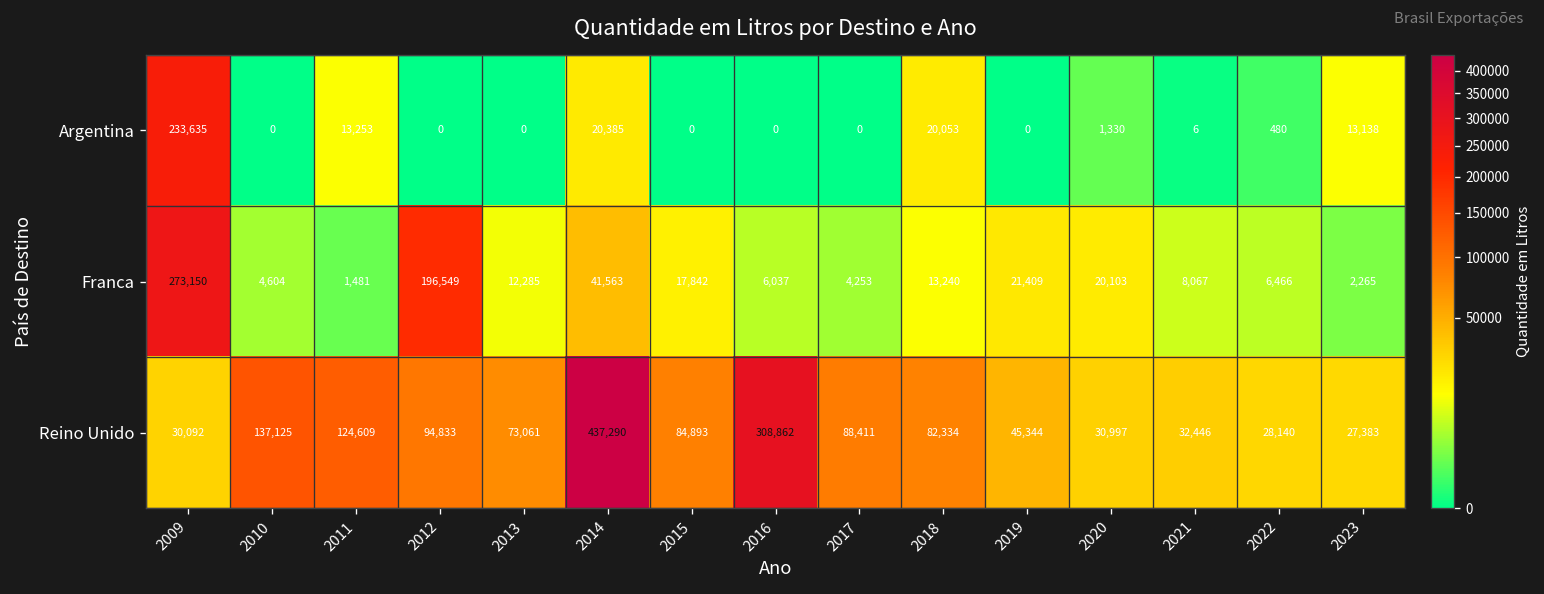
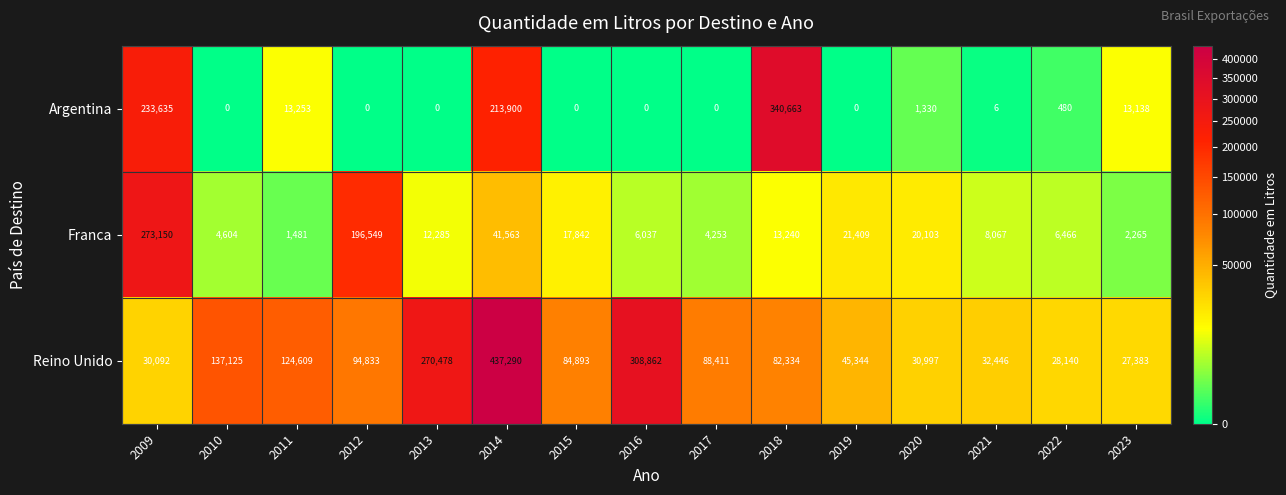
  {
    "Argentina": {
      "2009": "233,635",
      "2010": "0",
      "2011": "13,253",
      "2012": "0",
      "2013": "0",
-     "2014": "20,385",
+     "2014": "213,900",
      "2015": "0",
      "2016": "0",
      "2017": "0",
-     "2018": "20,053",
+     "2018": "340,663",
      "2019": "0",
      "2020": "1,330",
      "2021": "6",
      "2022": "480",
      "2023": "13,138"
    },
    "Franca": {
      "2009": "273,150",
      "2010": "4,604",
      "2011": "1,481",
      "2012": "196,549",
      "2013": "12,285",
      "2014": "41,563",
      "2015": "17,842",
      "2016": "6,037",
      "2017": "4,253",
      "2018": "13,240",
      "2019": "21,409",
      "2020": "20,103",
      "2021": "8,067",
      "2022": "6,466",
      "2023": "2,265"
    },
    "Reino Unido": {
      "2009": "30,092",
      "2010": "137,125",
      "2011": "124,609",
      "2012": "94,833",
-     "2013": "73,061",
+     "2013": "270,478",
      "2014": "437,290",
      "2015": "84,893",
      "2016": "308,862",
      "2017": "88,411",
      "2018": "82,334",
      "2019": "45,344",
      "2020": "30,997",
      "2021": "32,446",
      "2022": "28,140",
      "2023": "27,383"
    }
  }
